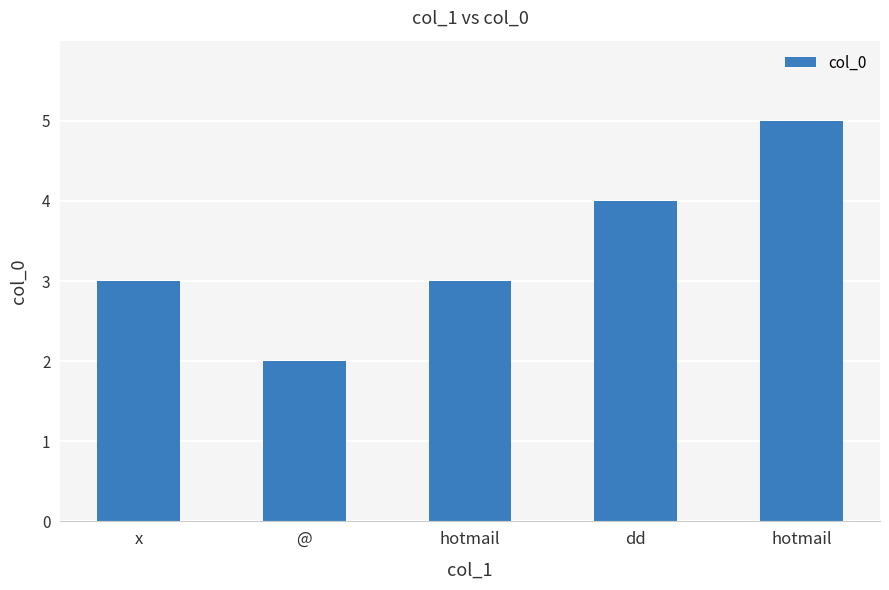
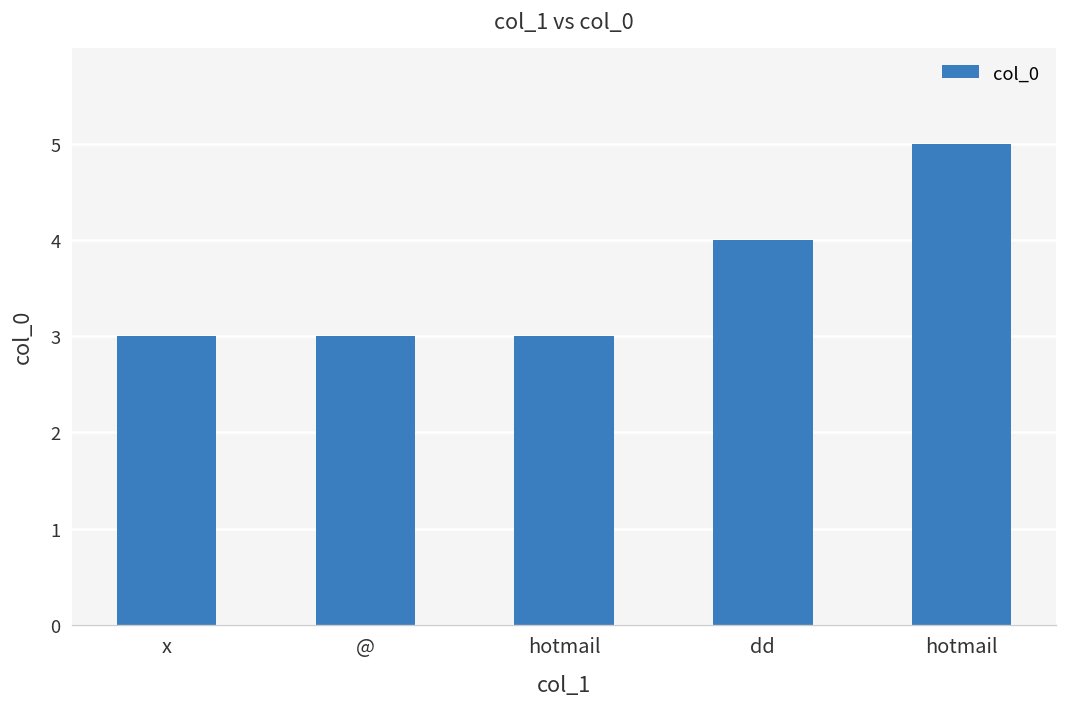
  {
    "x": 3,
-   "@": 2,
+   "@": 3,
    "dd": 4
  }
